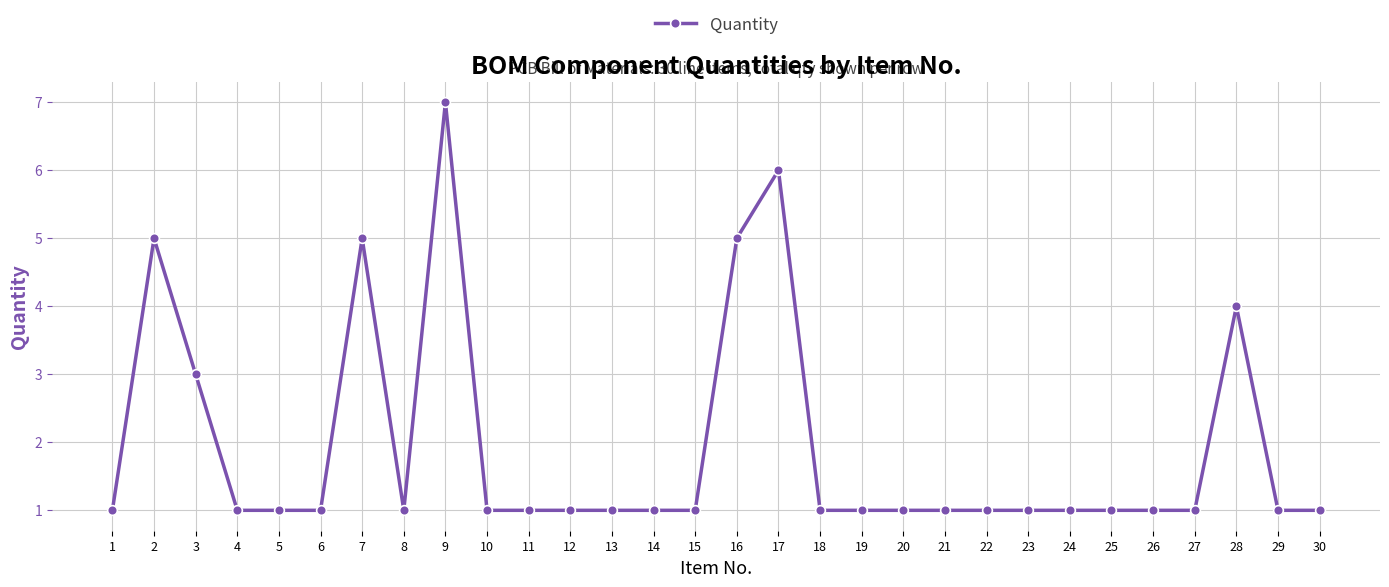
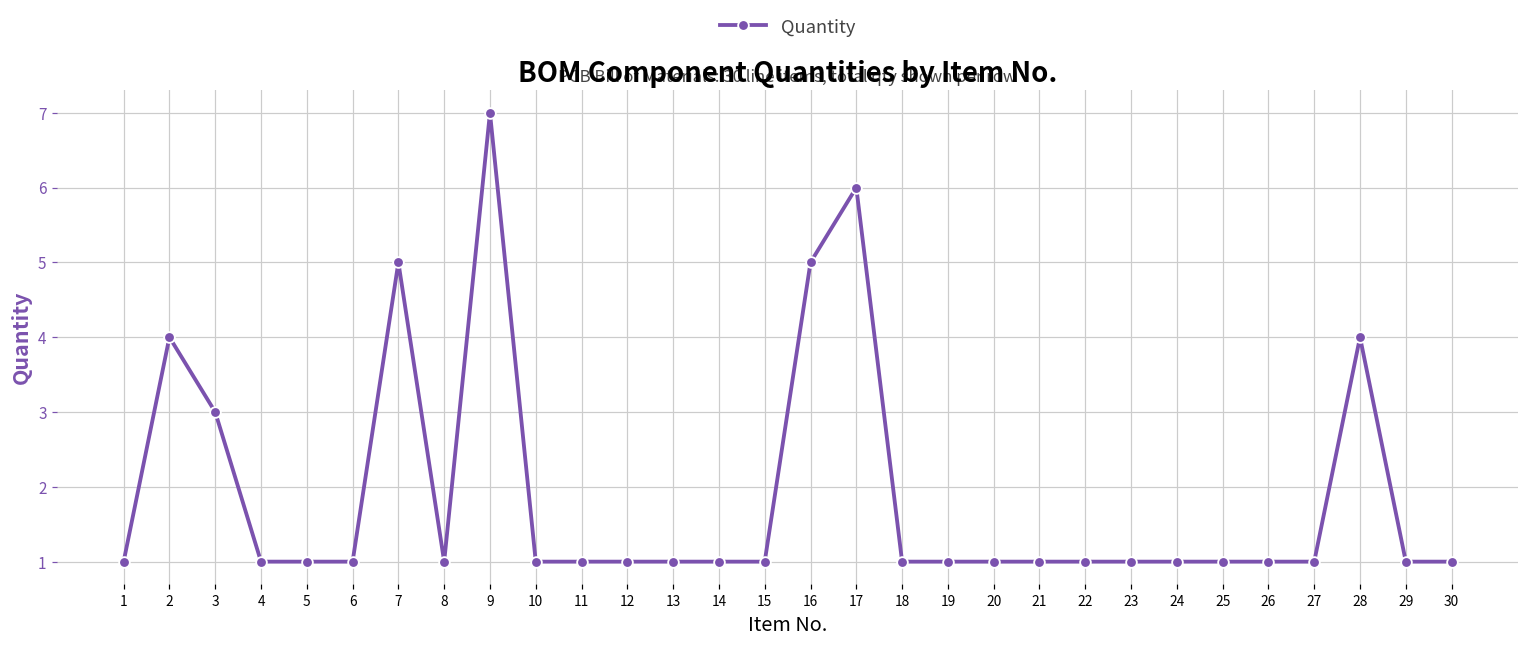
  {
    "1": 1,
-   "2": 5,
+   "2": 4,
    "3": 3,
    "4": 1,
    "5": 1,
    "6": 1,
    "7": 5,
    "8": 1,
    "9": 7,
    "10": 1,
    "11": 1,
    "12": 1,
    "13": 1,
    "14": 1,
    "15": 1,
    "16": 5,
    "17": 6,
    "18": 1,
    "19": 1,
    "20": 1,
    "21": 1,
    "22": 1,
    "23": 1,
    "24": 1,
    "25": 1,
    "26": 1,
    "27": 1,
    "28": 4,
    "29": 1,
    "30": 1
  }
